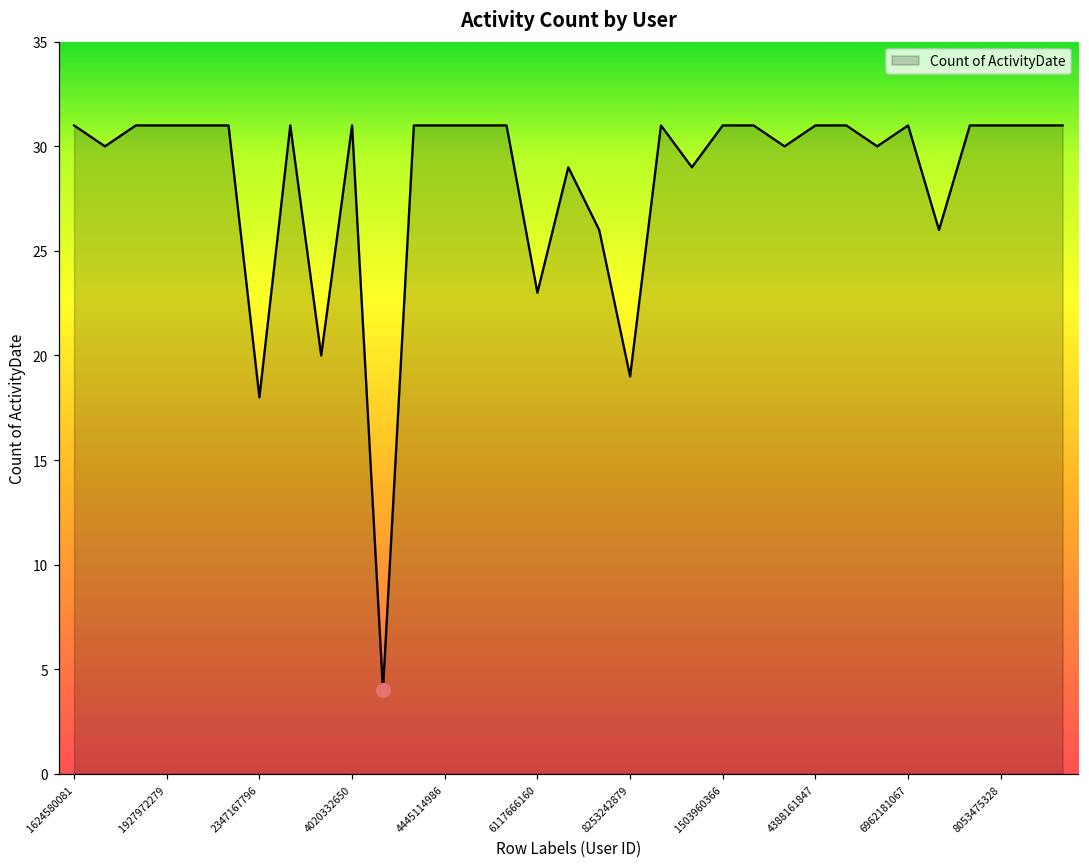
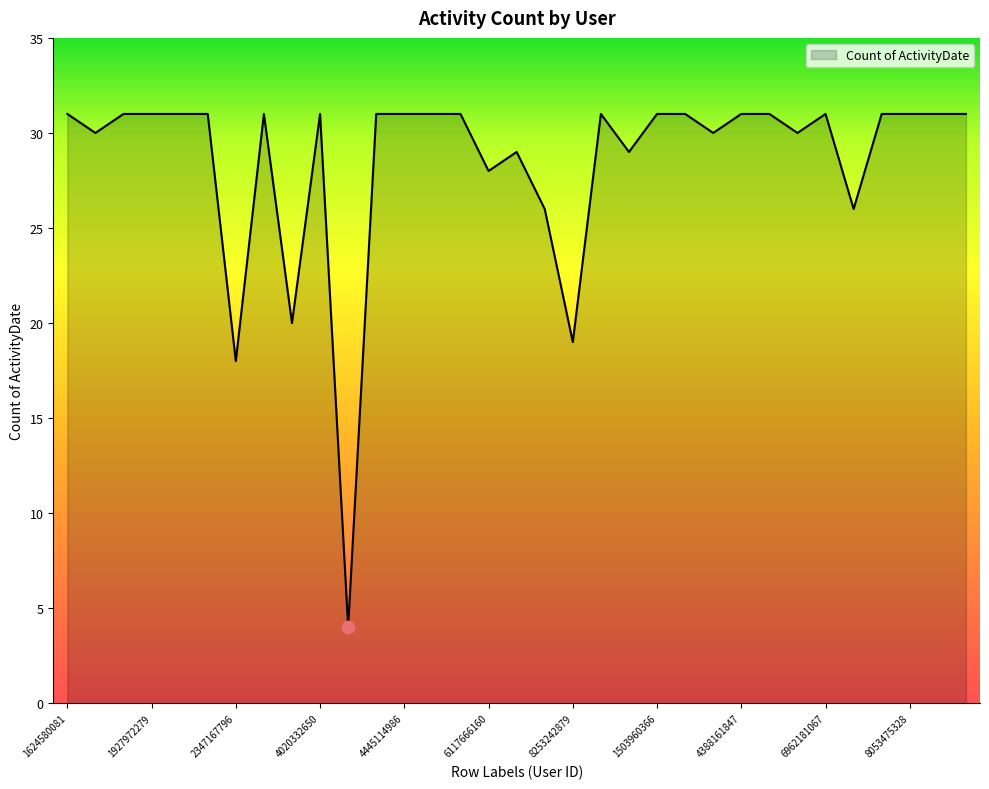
  {
    "Count of ActivityDate": {
      "1624580081": 31,
      "1927972279": 31,
      "2347167796": 18,
      "4020332650": 31,
      "4445114986": 31,
-     "6117666160": 23,
+     "6117666160": 28,
      "8253242879": 19,
      "1503960366": 31,
      "4388161847": 31,
      "6962181067": 31,
      "8053475328": 31
    }
  }
